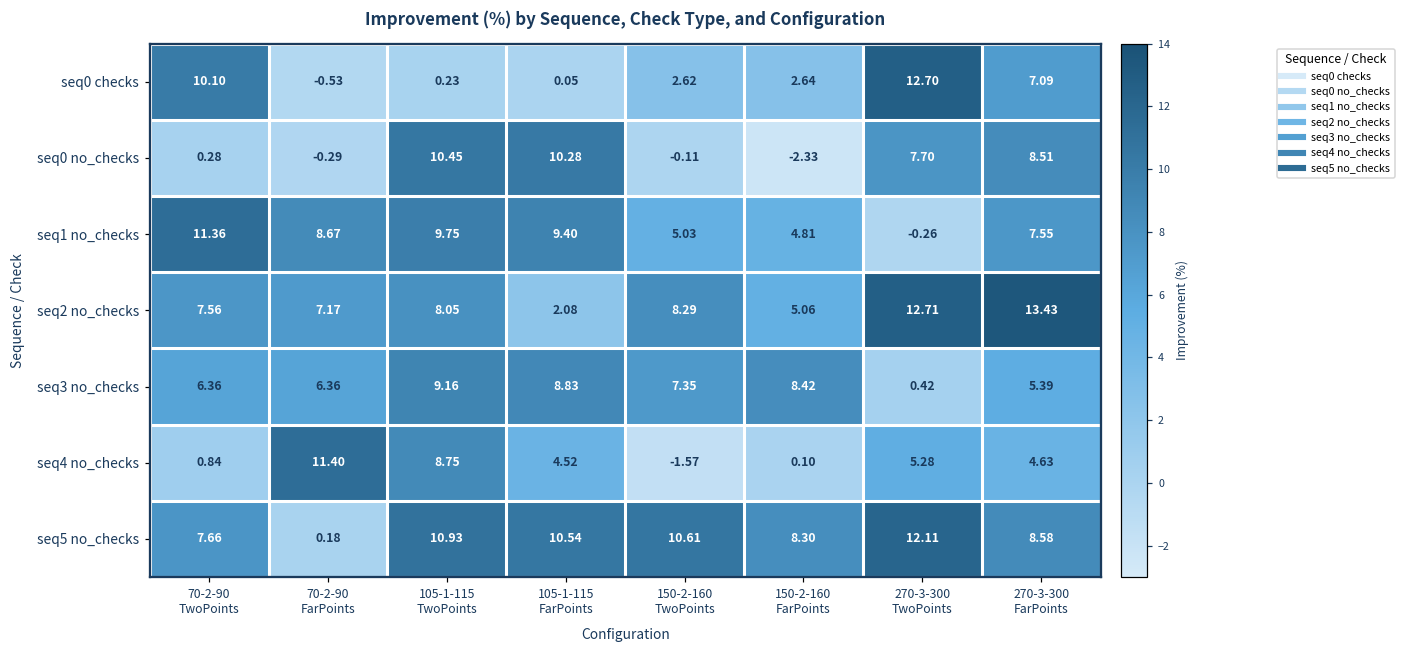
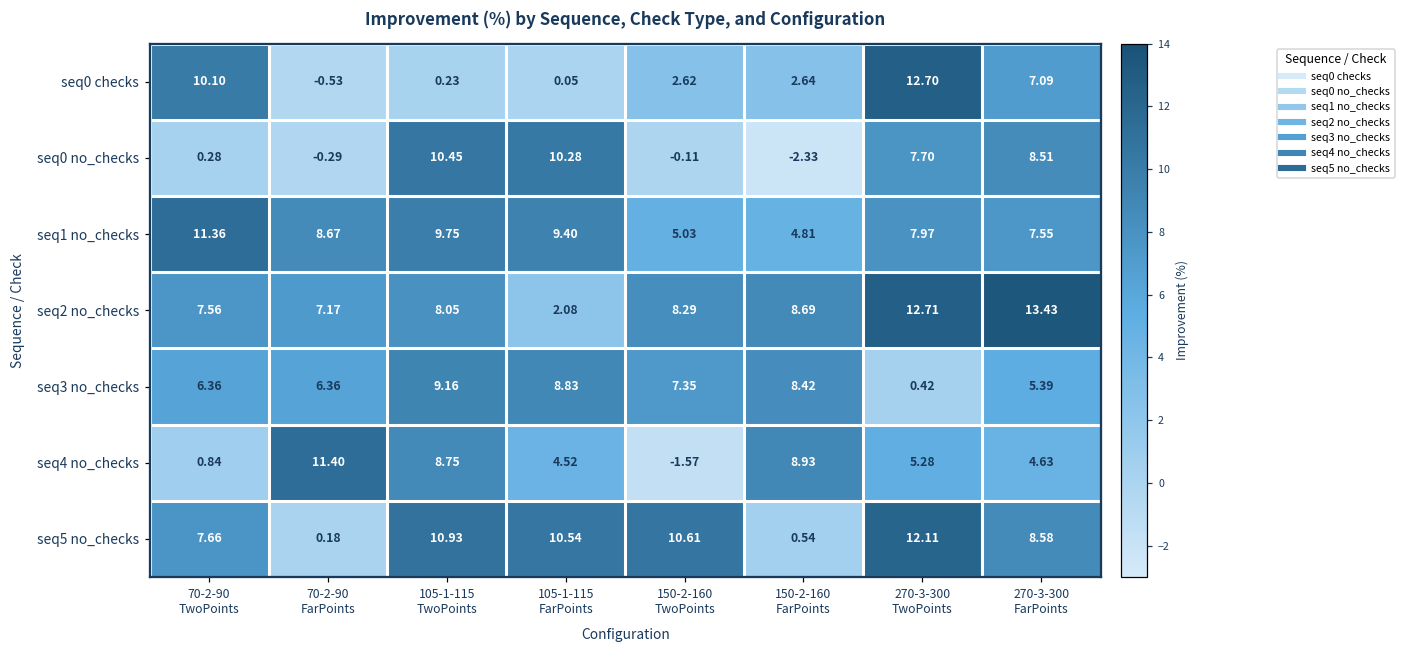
  {
    "seq0 checks": {
      "70-2-90 TwoPoints": 10.10,
      "70-2-90 FarPoints": -0.53,
      "105-1-115 TwoPoints": 0.23,
      "105-1-115 FarPoints": 0.05,
      "150-2-160 TwoPoints": 2.62,
      "150-2-160 FarPoints": 2.64,
      "270-3-300 TwoPoints": 12.70,
      "270-3-300 FarPoints": 7.09
    },
    "seq0 no_checks": {
      "70-2-90 TwoPoints": 0.28,
      "70-2-90 FarPoints": -0.29,
      "105-1-115 TwoPoints": 10.45,
      "105-1-115 FarPoints": 10.28,
      "150-2-160 TwoPoints": -0.11,
      "150-2-160 FarPoints": -2.33,
      "270-3-300 TwoPoints": 7.70,
      "270-3-300 FarPoints": 8.51
    },
    "seq1 no_checks": {
      "70-2-90 TwoPoints": 11.36,
      "70-2-90 FarPoints": 8.67,
      "105-1-115 TwoPoints": 9.75,
      "105-1-115 FarPoints": 9.40,
      "150-2-160 TwoPoints": 5.03,
      "150-2-160 FarPoints": 4.81,
-     "270-3-300 TwoPoints": -0.26,
+     "270-3-300 TwoPoints": 7.97,
      "270-3-300 FarPoints": 7.55
    },
    "seq2 no_checks": {
      "70-2-90 TwoPoints": 7.56,
      "70-2-90 FarPoints": 7.17,
      "105-1-115 TwoPoints": 8.05,
      "105-1-115 FarPoints": 2.08,
      "150-2-160 TwoPoints": 8.29,
-     "150-2-160 FarPoints": 5.06,
+     "150-2-160 FarPoints": 8.69,
      "270-3-300 TwoPoints": 12.71,
      "270-3-300 FarPoints": 13.43
    },
    "seq3 no_checks": {
      "70-2-90 TwoPoints": 6.36,
      "70-2-90 FarPoints": 6.36,
      "105-1-115 TwoPoints": 9.16,
      "105-1-115 FarPoints": 8.83,
      "150-2-160 TwoPoints": 7.35,
      "150-2-160 FarPoints": 8.42,
      "270-3-300 TwoPoints": 0.42,
      "270-3-300 FarPoints": 5.39
    },
    "seq4 no_checks": {
      "70-2-90 TwoPoints": 0.84,
      "70-2-90 FarPoints": 11.40,
      "105-1-115 TwoPoints": 8.75,
      "105-1-115 FarPoints": 4.52,
      "150-2-160 TwoPoints": -1.57,
-     "150-2-160 FarPoints": 0.10,
+     "150-2-160 FarPoints": 8.93,
      "270-3-300 TwoPoints": 5.28,
      "270-3-300 FarPoints": 4.63
    },
    "seq5 no_checks": {
      "70-2-90 TwoPoints": 7.66,
      "70-2-90 FarPoints": 0.18,
      "105-1-115 TwoPoints": 10.93,
      "105-1-115 FarPoints": 10.54,
      "150-2-160 TwoPoints": 10.61,
-     "150-2-160 FarPoints": 8.30,
+     "150-2-160 FarPoints": 0.54,
      "270-3-300 TwoPoints": 12.11,
      "270-3-300 FarPoints": 8.58
    }
  }
